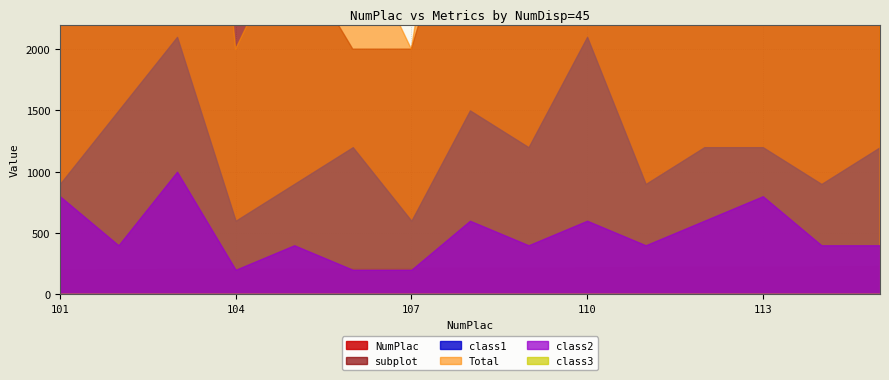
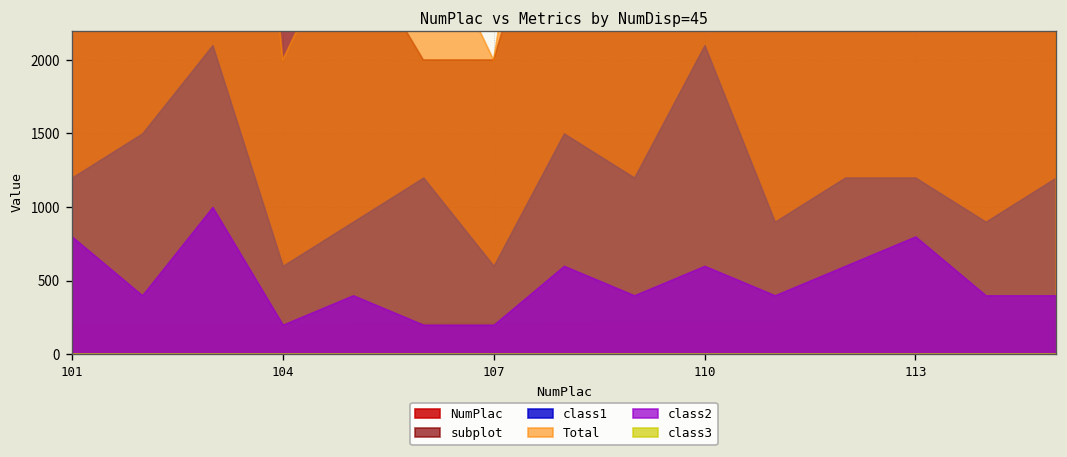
  {
    "NumPlac": {
      "101": 200,
      "110": 220,
      "113": 230
    },
    "class1": {
-     "101": 900,
+     "101": 1200,
      "104": 600,
      "107": 600,
      "110": 2100,
      "113": 1200
    },
    "Total": {
      "104": 2000
    },
    "class2": {
      "101": 800,
      "110": 600,
      "113": 800
    },
    "class3": {
      "101": 0,
      "104": 0,
      "107": 0,
      "110": 0,
      "113": 0
    }
  }
